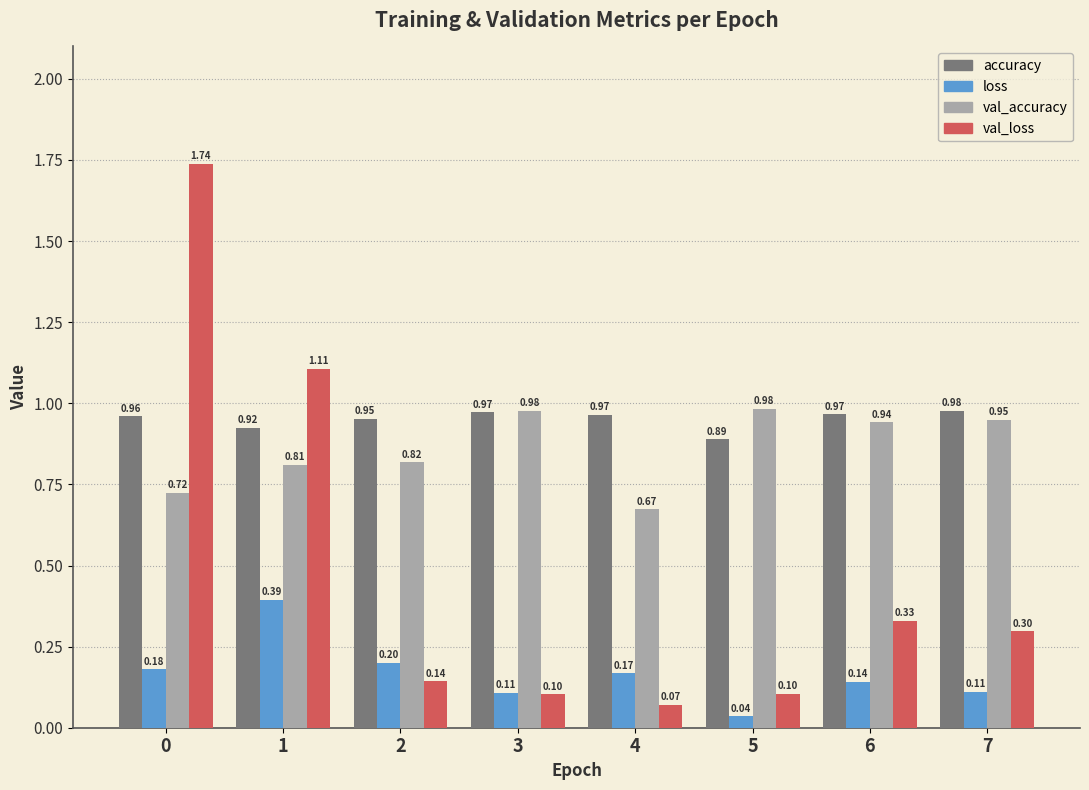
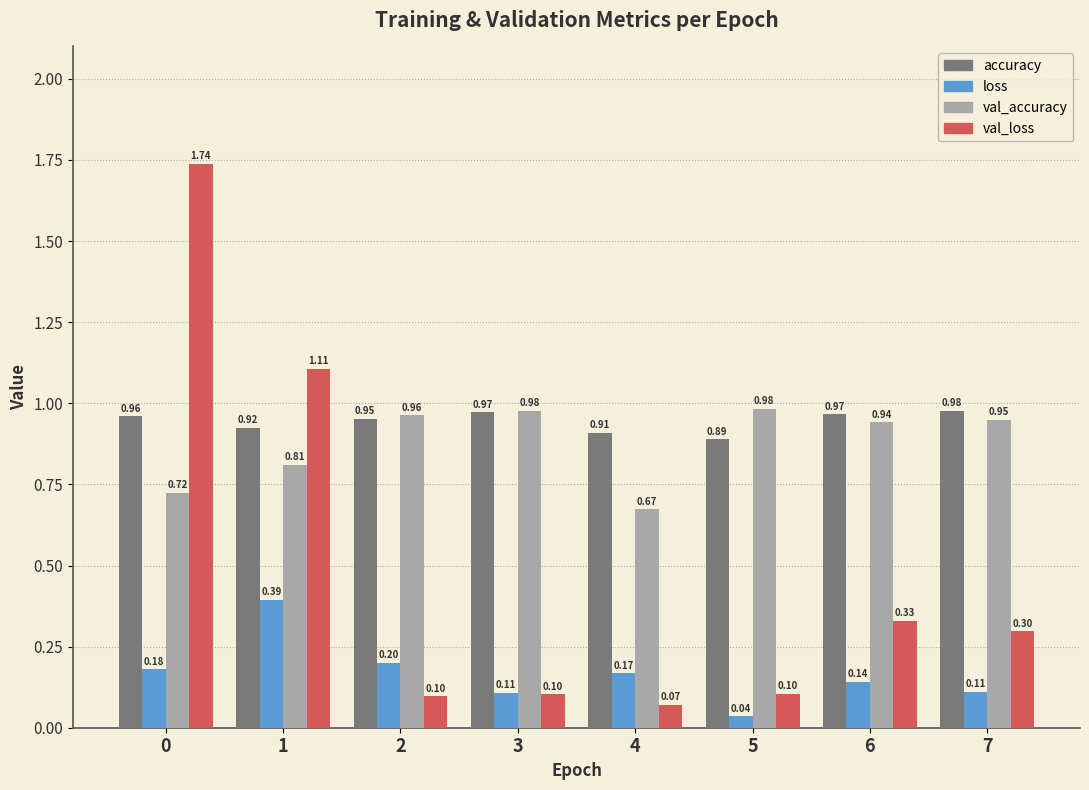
  {
    "accuracy": {
      "0": 0.96,
      "1": 0.92,
      "2": 0.95,
      "3": 0.97,
-     "4": 0.97,
+     "4": 0.91,
      "5": 0.89,
      "6": 0.97,
      "7": 0.98
    },
    "loss": {
      "0": 0.18,
      "1": 0.39,
      "2": 0.20,
      "3": 0.11,
      "4": 0.17,
      "5": 0.04,
      "6": 0.14,
      "7": 0.11
    },
    "val_accuracy": {
      "0": 0.72,
      "1": 0.81,
-     "2": 0.82,
+     "2": 0.96,
      "3": 0.98,
      "4": 0.67,
      "5": 0.98,
      "6": 0.94,
      "7": 0.95
    },
    "val_loss": {
      "0": 1.74,
      "1": 1.11,
-     "2": 0.14,
+     "2": 0.10,
      "3": 0.10,
      "4": 0.07,
      "5": 0.10,
      "6": 0.33,
      "7": 0.30
    }
  }
